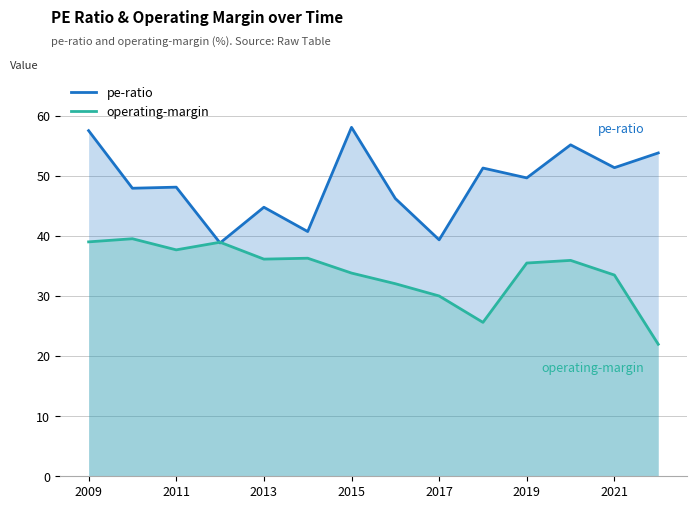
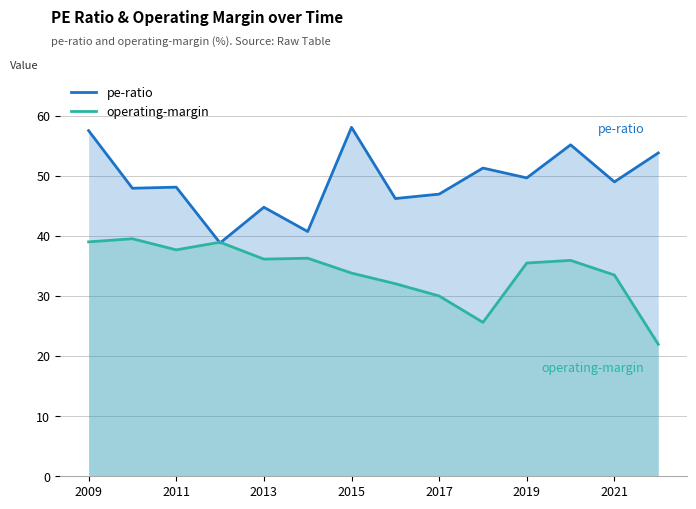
  {
    "pe-ratio": {
      "2009": 57,
      "2011": 48,
      "2013": 45,
      "2015": 58,
-     "2017": 39,
+     "2017": 47,
      "2019": 50,
-     "2021": 51
+     "2021": 49
    },
    "operating-margin": {
      "2009": 39,
      "2011": 38,
      "2013": 36,
      "2015": 34,
      "2017": 30,
      "2019": 35,
      "2021": 33
    }
  }
